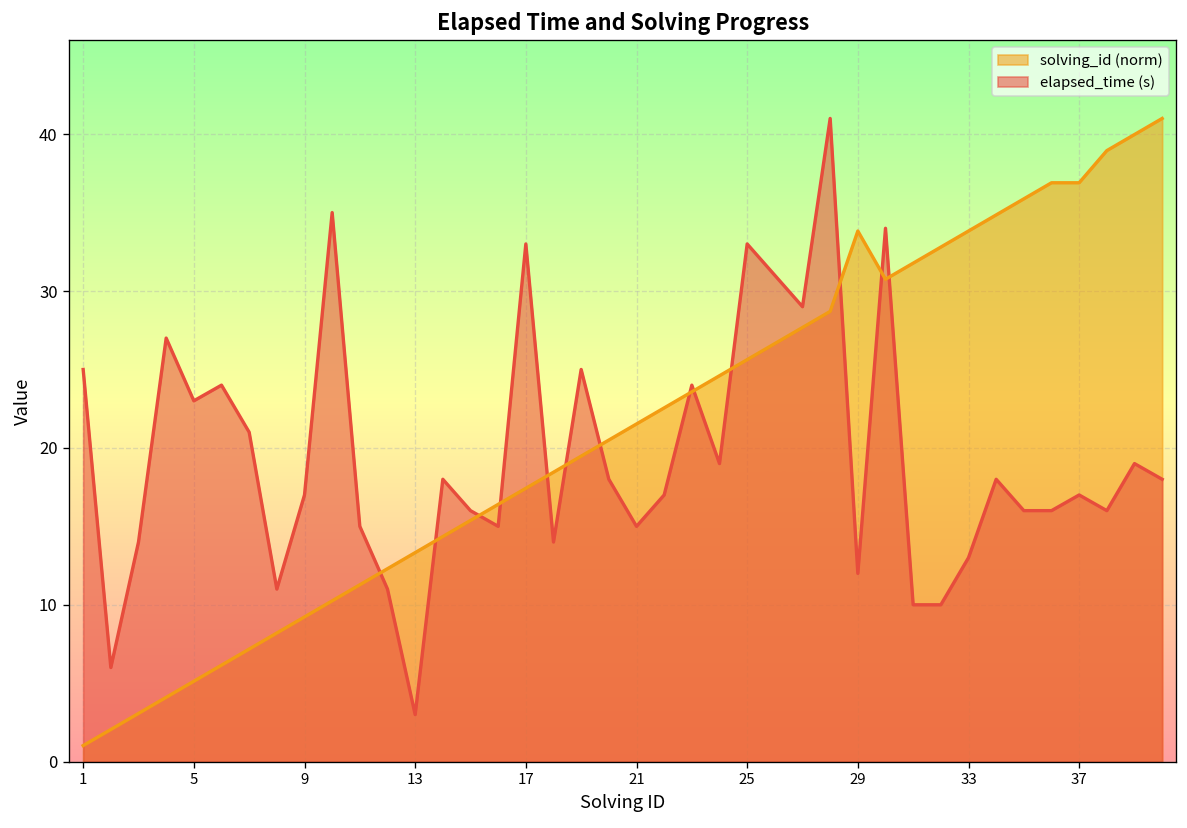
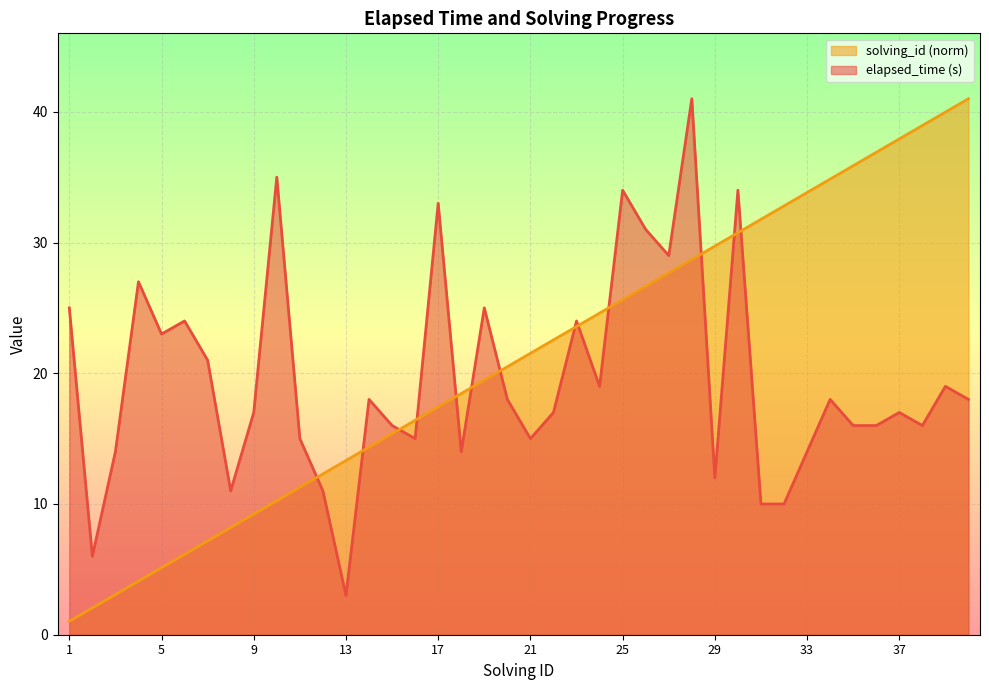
  {
    "solving_id (norm)": {
      "1": 1.0,
      "5": 5.1,
      "9": 9.2,
      "13": 13.3,
      "17": 17.4,
      "21": 21.5,
      "25": 25.6,
-     "29": 33.8,
+     "29": 29.7,
      "33": 33.8,
-     "37": 36.9
+     "37": 37.9
    },
    "elapsed_time (s)": {
      "1": 25,
      "5": 23,
      "9": 17,
      "13": 3,
      "17": 33,
      "21": 15,
-     "25": 33,
+     "25": 34,
      "29": 12,
-     "33": 13,
+     "33": 14,
      "37": 17
    }
  }
